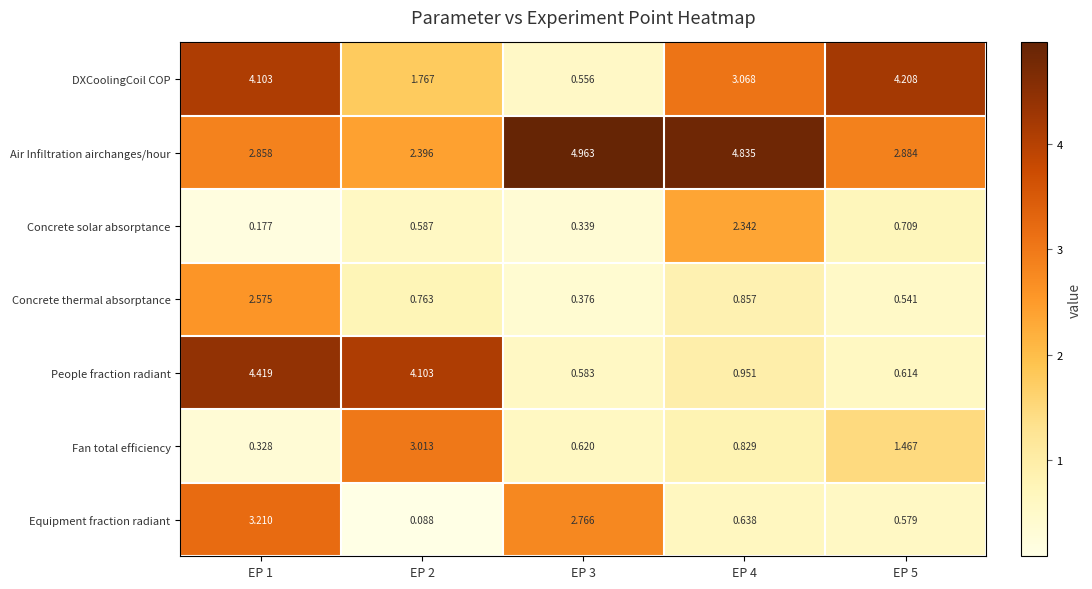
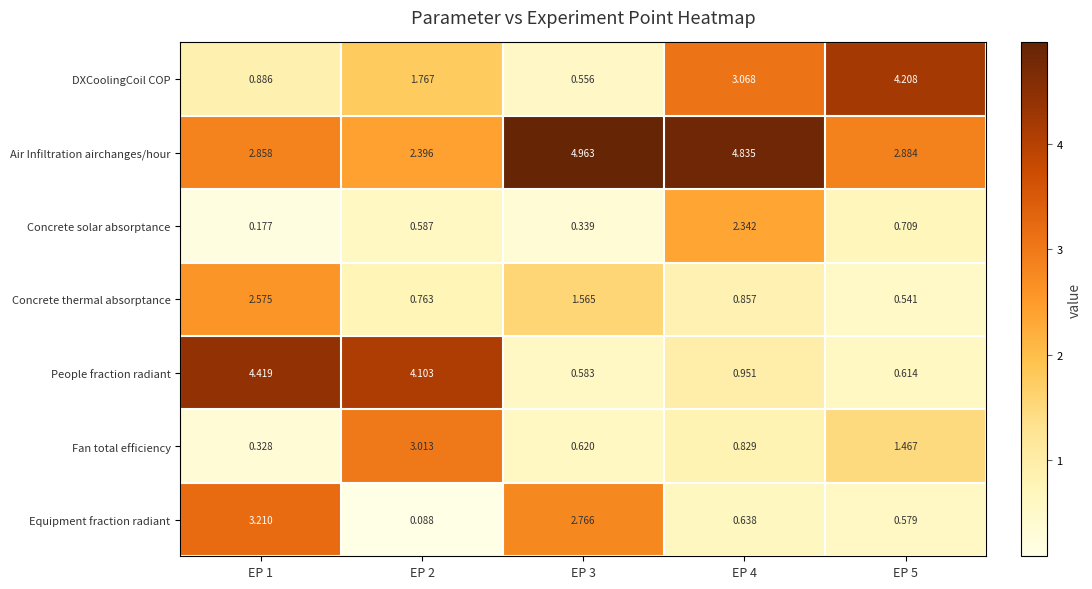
  {
    "DXCoolingCoil COP": {
-     "EP 1": 4.103,
+     "EP 1": 0.886,
      "EP 2": 1.767,
      "EP 3": 0.556,
      "EP 4": 3.068,
      "EP 5": 4.208
    },
    "Air Infiltration airchanges/hour": {
      "EP 1": 2.858,
      "EP 2": 2.396,
      "EP 3": 4.963,
      "EP 4": 4.835,
      "EP 5": 2.884
    },
    "Concrete solar absorptance": {
      "EP 1": 0.177,
      "EP 2": 0.587,
      "EP 3": 0.339,
      "EP 4": 2.342,
      "EP 5": 0.709
    },
    "Concrete thermal absorptance": {
      "EP 1": 2.575,
      "EP 2": 0.763,
-     "EP 3": 0.376,
+     "EP 3": 1.565,
      "EP 4": 0.857,
      "EP 5": 0.541
    },
    "People fraction radiant": {
      "EP 1": 4.419,
      "EP 2": 4.103,
      "EP 3": 0.583,
      "EP 4": 0.951,
      "EP 5": 0.614
    },
    "Fan total efficiency": {
      "EP 1": 0.328,
      "EP 2": 3.013,
      "EP 3": 0.620,
      "EP 4": 0.829,
      "EP 5": 1.467
    },
    "Equipment fraction radiant": {
      "EP 1": 3.210,
      "EP 2": 0.088,
      "EP 3": 2.766,
      "EP 4": 0.638,
      "EP 5": 0.579
    }
  }
